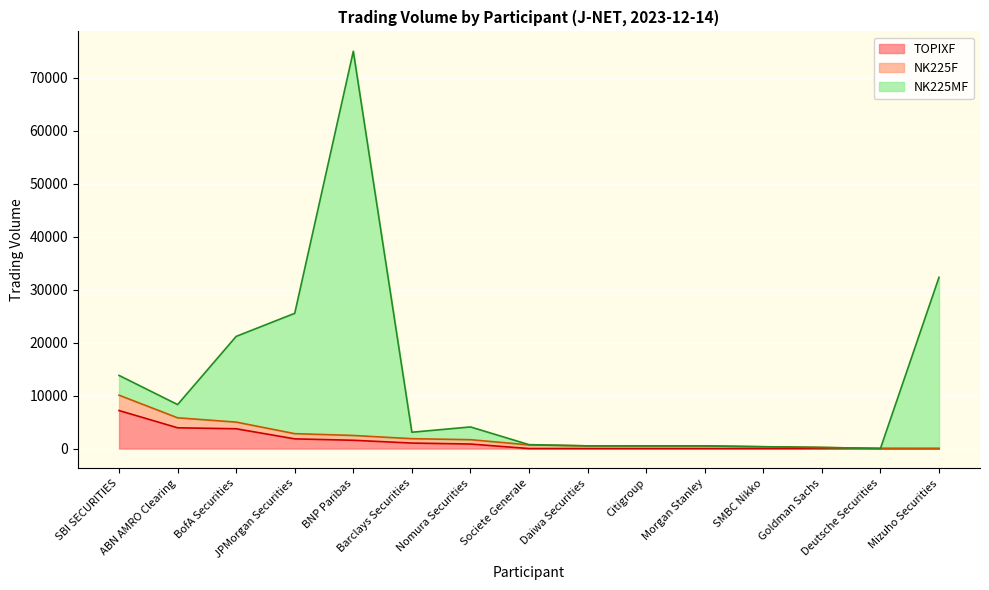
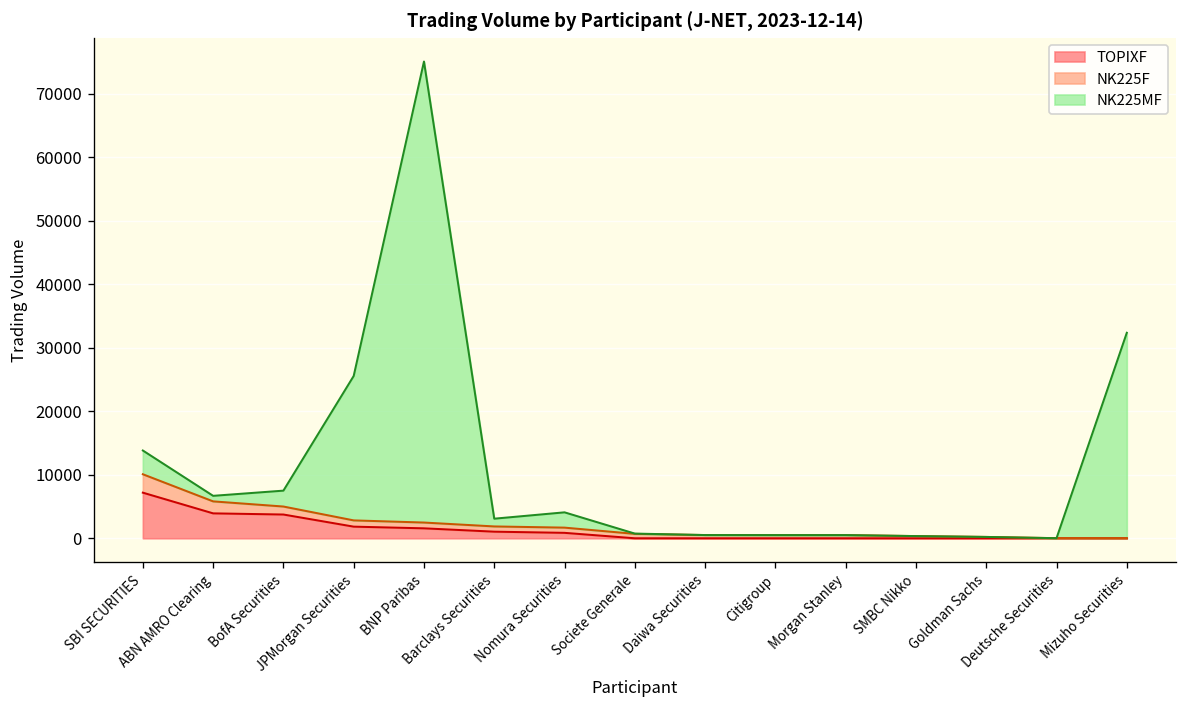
  {
    "NK225MF": {
      "SBI SECURITIES": 4000,
-     "ABN AMRO Clearing": 3000,
-     "BofA Securities": 16000,
+     "ABN AMRO Clearing": 1000,
+     "BofA Securities": 3000,
      "JPMorgan Securities": 23000,
      "BNP Paribas": 73000,
      "Barclays Securities": 1000,
      "Nomura Securities": 2000,
      "Mizuho Securities": 32000
    }
  }
